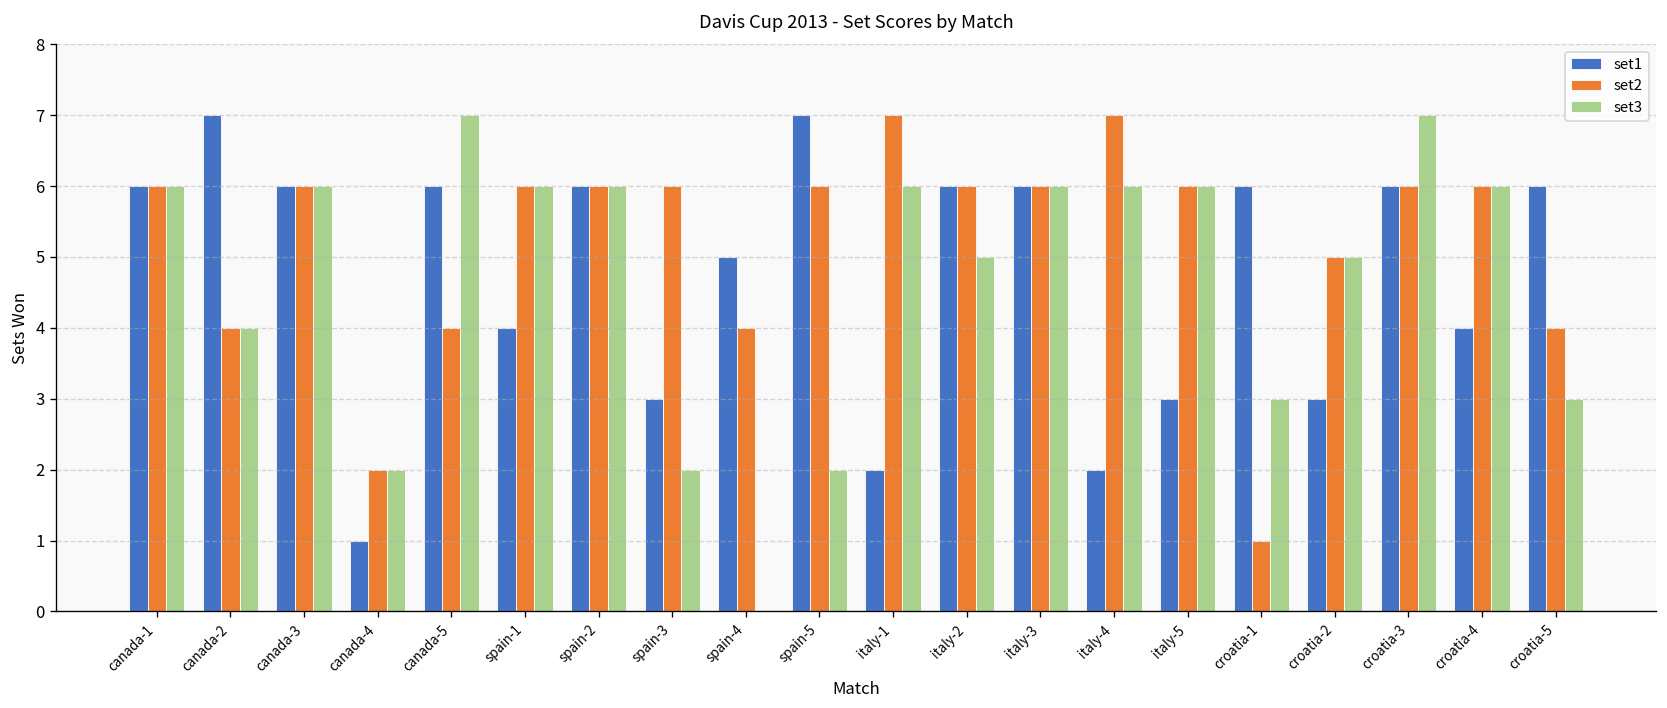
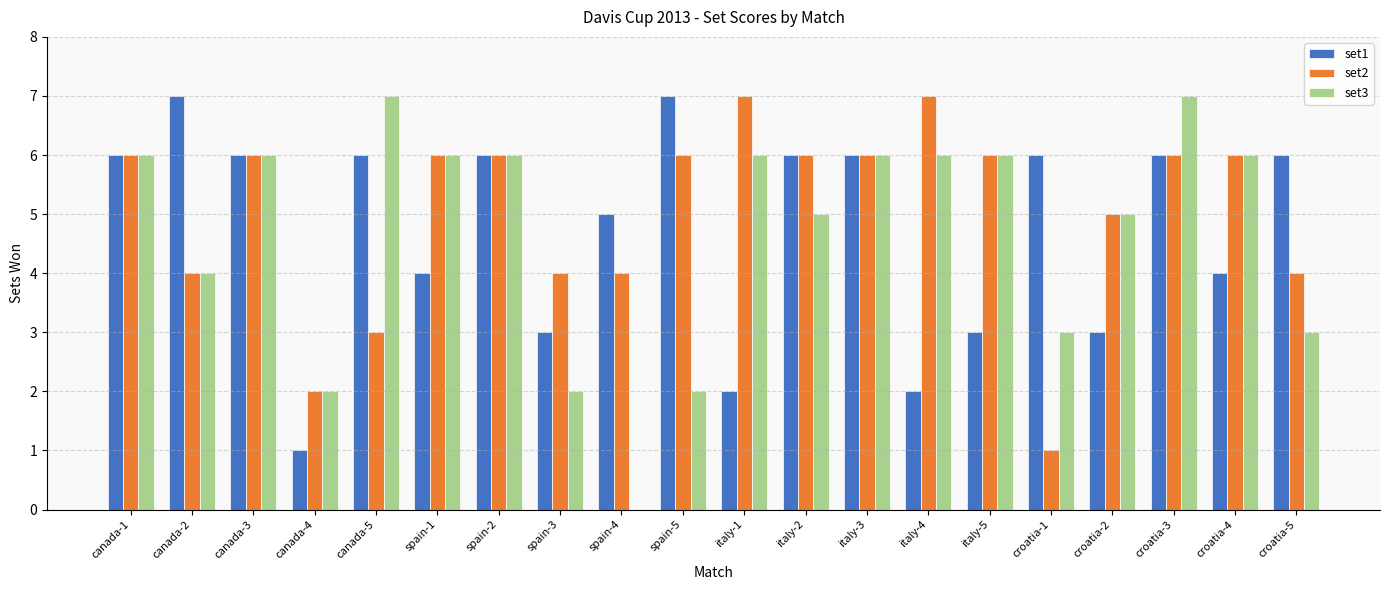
  {
    "set1": {
      "canada-1": 6,
      "canada-2": 7,
      "canada-3": 6,
      "canada-4": 1,
      "canada-5": 6,
      "spain-1": 4,
      "spain-2": 6,
      "spain-3": 3,
      "spain-4": 5,
      "spain-5": 7,
      "italy-1": 2,
      "italy-2": 6,
      "italy-3": 6,
      "italy-4": 2,
      "italy-5": 3,
      "croatia-1": 6,
      "croatia-2": 3,
      "croatia-3": 6,
      "croatia-4": 4,
      "croatia-5": 6
    },
    "set2": {
      "canada-1": 6,
      "canada-2": 4,
      "canada-3": 6,
      "canada-4": 2,
-     "canada-5": 4,
+     "canada-5": 3,
      "spain-1": 6,
      "spain-2": 6,
-     "spain-3": 6,
+     "spain-3": 4,
      "spain-4": 4,
      "spain-5": 6,
      "italy-1": 7,
      "italy-2": 6,
      "italy-3": 6,
      "italy-4": 7,
      "italy-5": 6,
      "croatia-1": 1,
      "croatia-2": 5,
      "croatia-3": 6,
      "croatia-4": 6,
      "croatia-5": 4
    },
    "set3": {
      "canada-1": 6,
      "canada-2": 4,
      "canada-3": 6,
      "canada-4": 2,
      "canada-5": 7,
      "spain-1": 6,
      "spain-2": 6,
      "spain-3": 2,
      "spain-4": 0,
      "spain-5": 2,
      "italy-1": 6,
      "italy-2": 5,
      "italy-3": 6,
      "italy-4": 6,
      "italy-5": 6,
      "croatia-1": 3,
      "croatia-2": 5,
      "croatia-3": 7,
      "croatia-4": 6,
      "croatia-5": 3
    }
  }
